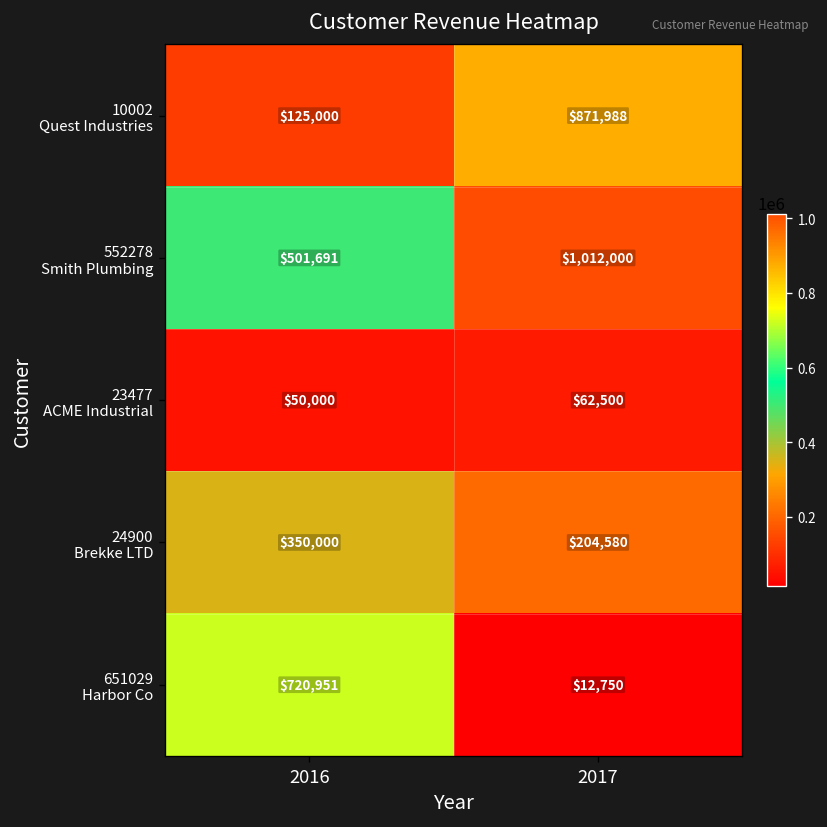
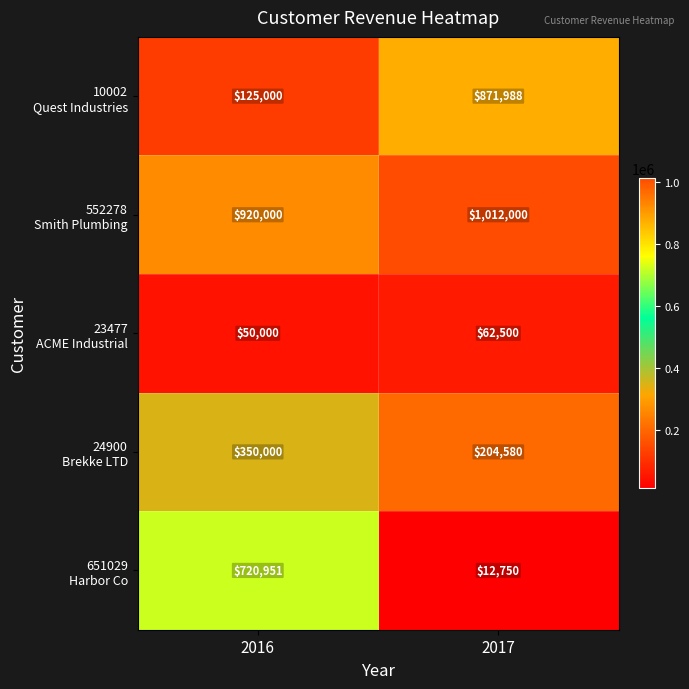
  {
    "552278 Smith Plumbing": {
-     "2016": "$501,691"
+     "2016": "$920,000"
    }
  }
